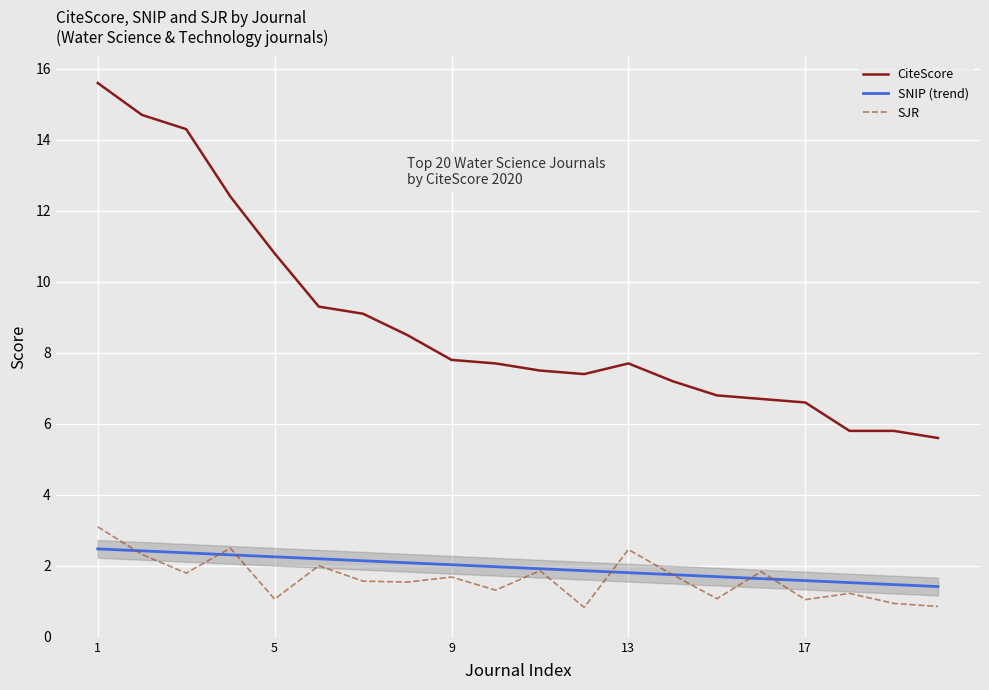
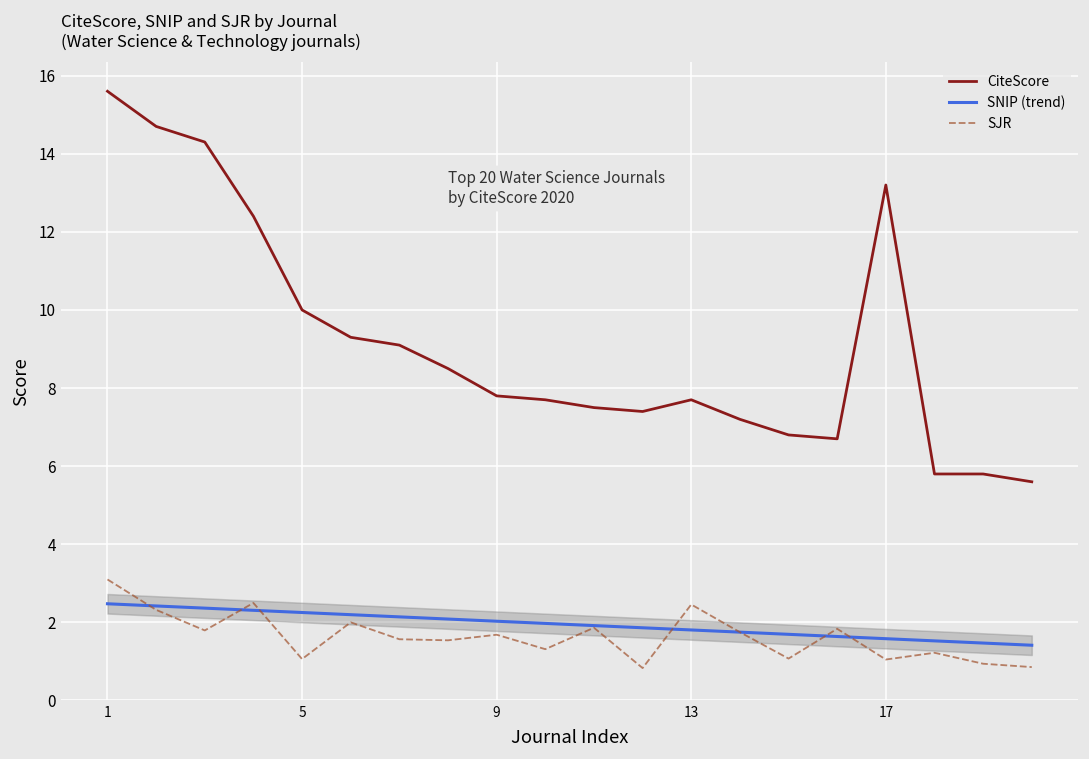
  {
    "CiteScore": {
      "1": 15.6,
-     "5": 10.8,
+     "5": 10.0,
      "9": 7.8,
      "13": 7.7,
-     "17": 6.6
+     "17": 13.2
    },
    "SNIP (trend)": {
      "1": 2.5,
      "5": 2.3,
      "9": 2.0,
      "13": 1.8,
      "17": 1.6
    },
    "SJR": {
      "1": 3.1,
      "5": 1.1,
      "9": 1.7,
      "13": 2.5,
      "17": 1.0
    }
  }
